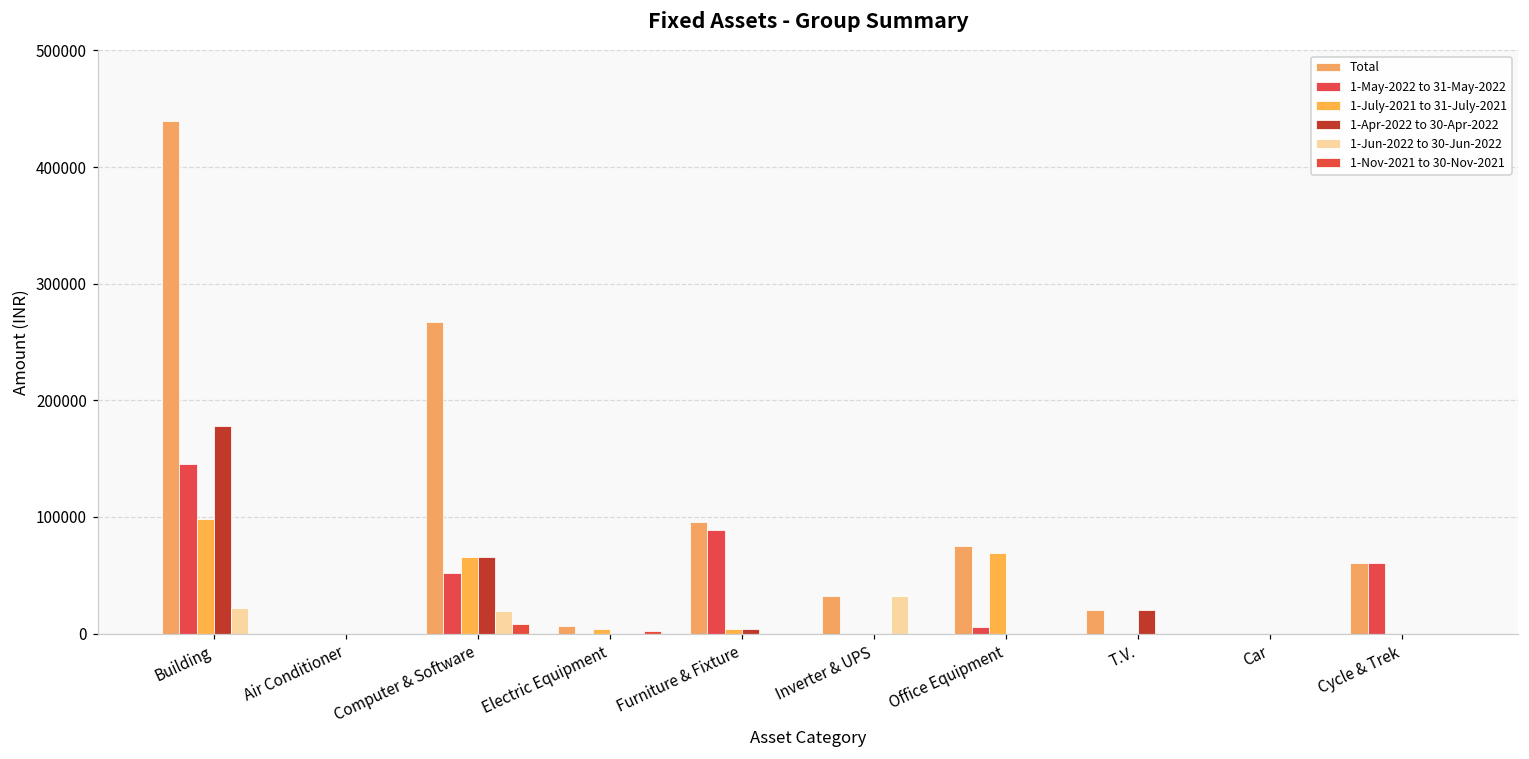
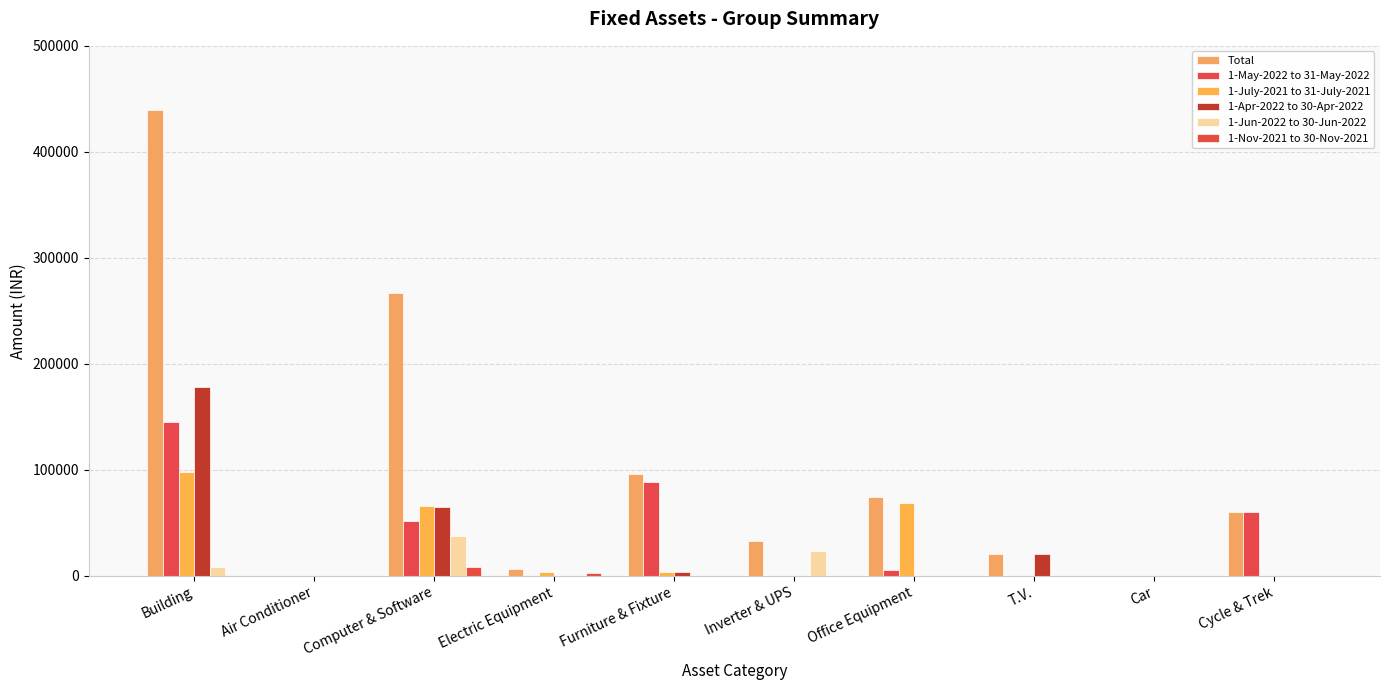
  {
    "1-Jun-2022 to 30-Jun-2022": {
-     "Building": 22000,
+     "Building": 9000,
      "Air Conditioner": 0,
-     "Computer & Software": 19000,
+     "Computer & Software": 37000,
      "Electric Equipment": 0,
      "Furniture & Fixture": 0,
-     "Inverter & UPS": 33000,
+     "Inverter & UPS": 23000,
      "Office Equipment": 0,
      "T.V.": 0,
      "Car": 0,
      "Cycle & Trek": 0
    }
  }
